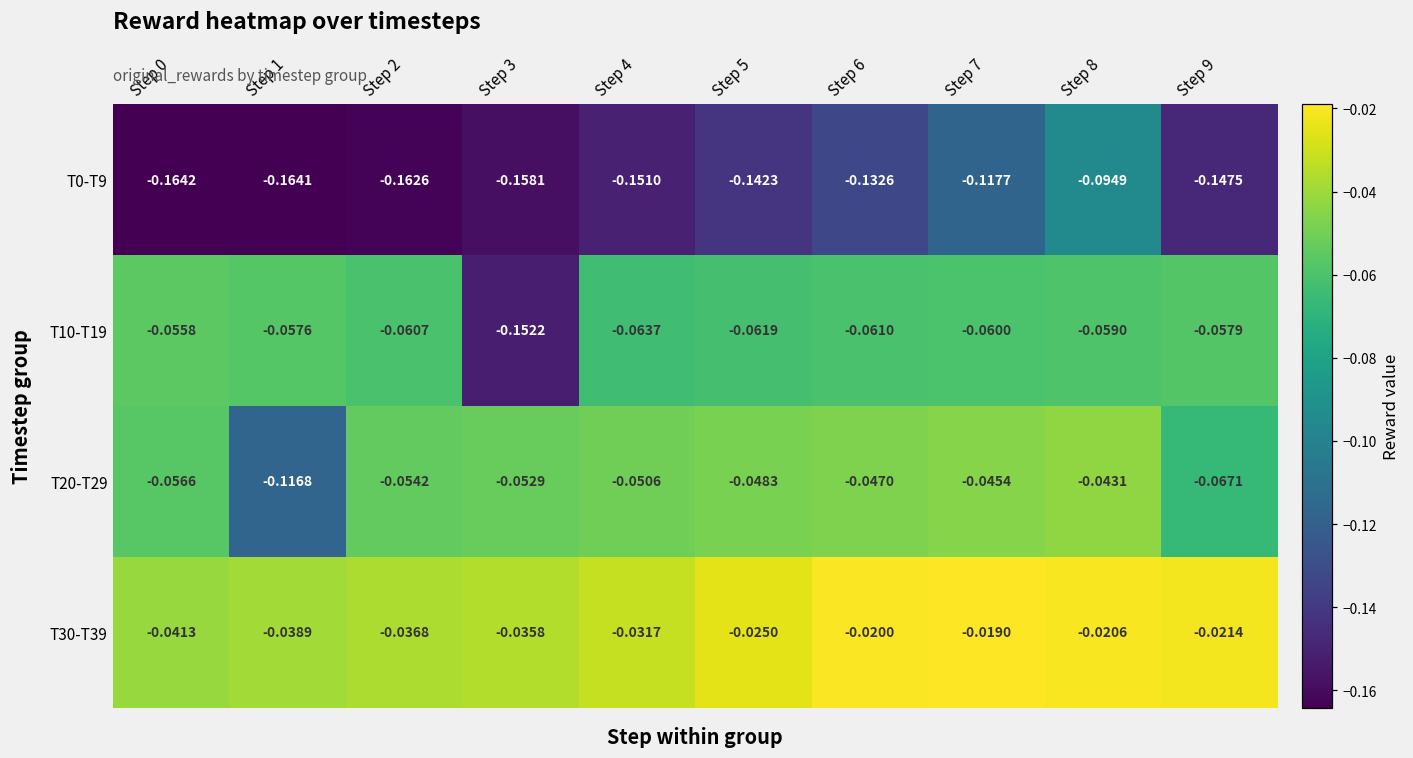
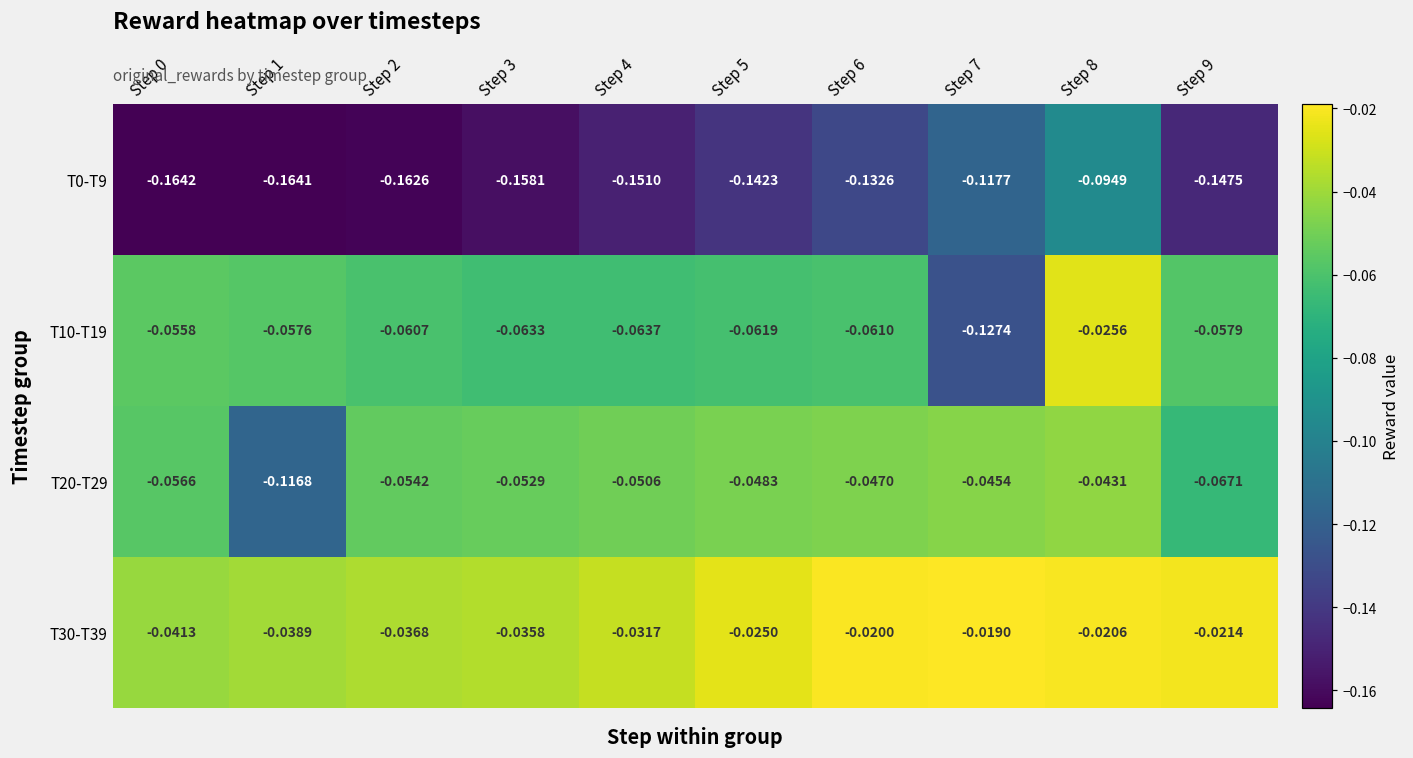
  {
    "T0-T9": {
      "Step 0": -0.1642,
      "Step 1": -0.1641,
      "Step 2": -0.1626,
      "Step 3": -0.1581,
      "Step 4": -0.1510,
      "Step 5": -0.1423,
      "Step 6": -0.1326,
      "Step 7": -0.1177,
      "Step 8": -0.0949,
      "Step 9": -0.1475
    },
    "T10-T19": {
      "Step 0": -0.0558,
      "Step 1": -0.0576,
      "Step 2": -0.0607,
-     "Step 3": -0.1522,
+     "Step 3": -0.0633,
      "Step 4": -0.0637,
      "Step 5": -0.0619,
      "Step 6": -0.0610,
-     "Step 7": -0.0600,
-     "Step 8": -0.0590,
+     "Step 7": -0.1274,
+     "Step 8": -0.0256,
      "Step 9": -0.0579
    },
    "T20-T29": {
      "Step 0": -0.0566,
      "Step 1": -0.1168,
      "Step 2": -0.0542,
      "Step 3": -0.0529,
      "Step 4": -0.0506,
      "Step 5": -0.0483,
      "Step 6": -0.0470,
      "Step 7": -0.0454,
      "Step 8": -0.0431,
      "Step 9": -0.0671
    },
    "T30-T39": {
      "Step 0": -0.0413,
      "Step 1": -0.0389,
      "Step 2": -0.0368,
      "Step 3": -0.0358,
      "Step 4": -0.0317,
      "Step 5": -0.0250,
      "Step 6": -0.0200,
      "Step 7": -0.0190,
      "Step 8": -0.0206,
      "Step 9": -0.0214
    }
  }
